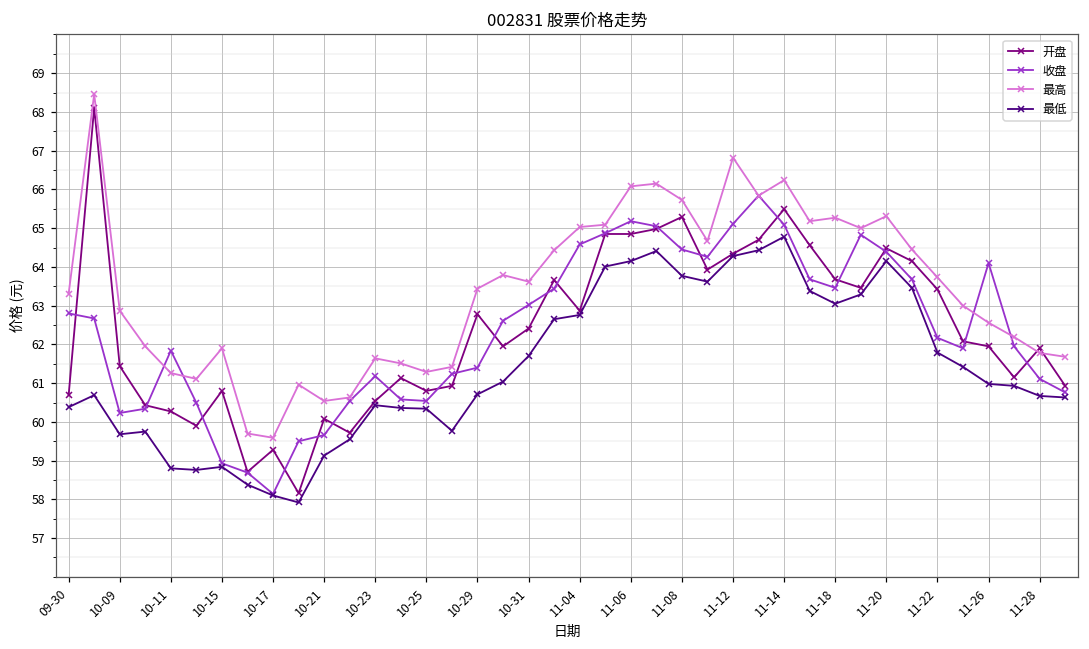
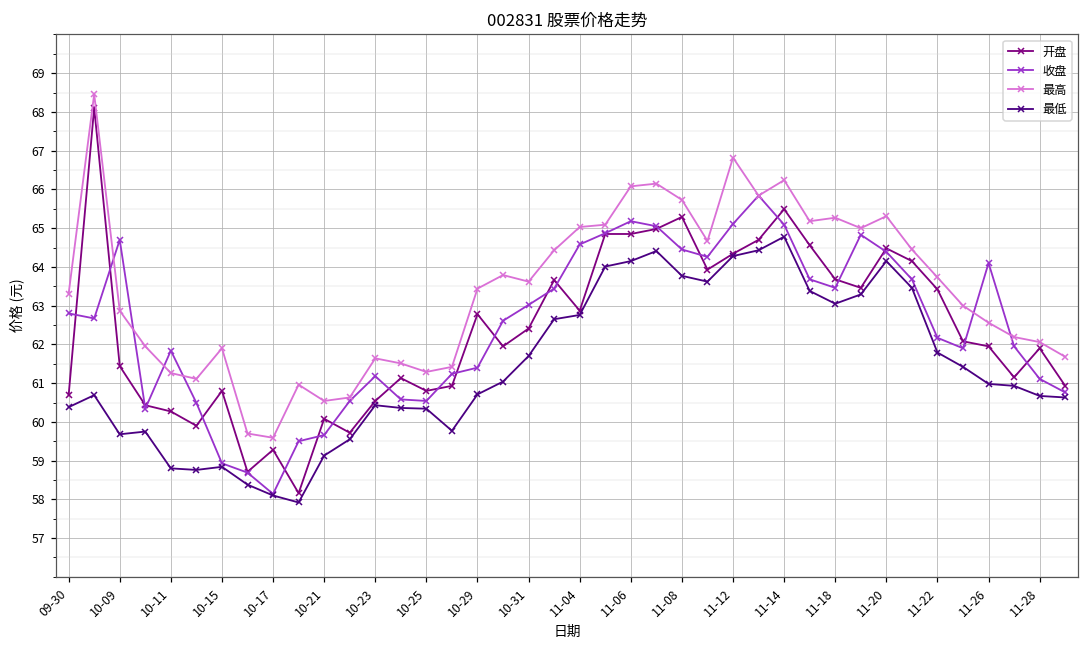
  {
    "收盘": {
      "09-30": 62.8,
-     "10-09": 60.2,
+     "10-09": 64.7,
      "10-11": 61.8,
      "10-15": 58.9,
      "10-21": 59.7,
      "10-23": 61.2,
      "10-25": 60.5,
      "10-29": 61.4,
      "10-31": 63.0,
      "11-04": 64.6,
      "11-06": 65.2,
      "11-08": 64.5,
      "11-12": 65.1,
      "11-14": 65.1,
      "11-18": 63.5,
      "11-20": 64.4,
      "11-22": 62.2,
      "11-26": 64.1,
      "11-28": 61.1
    },
    "最高": {
      "09-30": 63.3,
      "10-09": 62.9,
      "10-11": 61.3,
      "10-15": 61.9,
      "10-17": 59.6,
      "10-21": 60.5,
      "10-23": 61.6,
      "10-25": 61.3,
      "10-29": 63.4,
      "10-31": 63.6,
      "11-04": 65.0,
      "11-06": 66.1,
      "11-08": 65.7,
      "11-12": 66.8,
      "11-14": 66.2,
      "11-18": 65.3,
      "11-20": 65.3,
      "11-22": 63.7,
      "11-26": 62.6,
-     "11-28": 61.8
+     "11-28": 62.1
    }
  }
